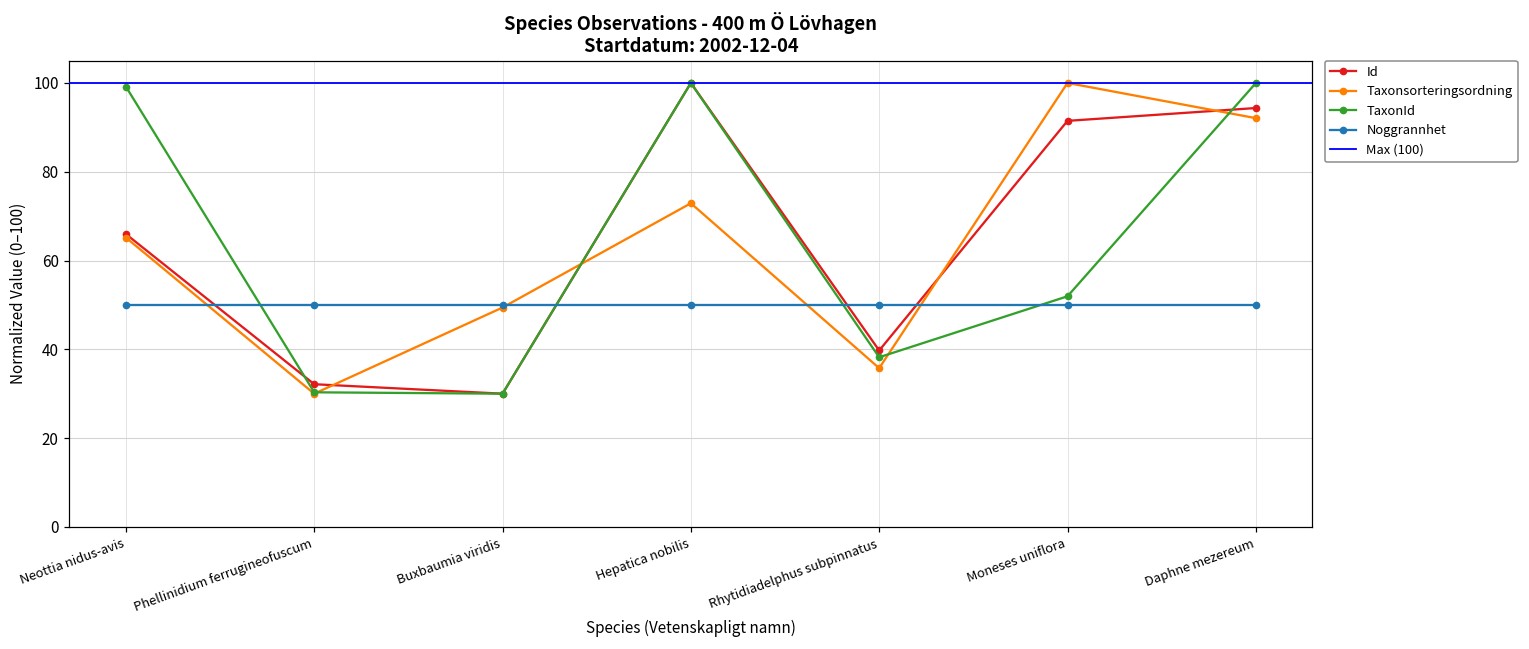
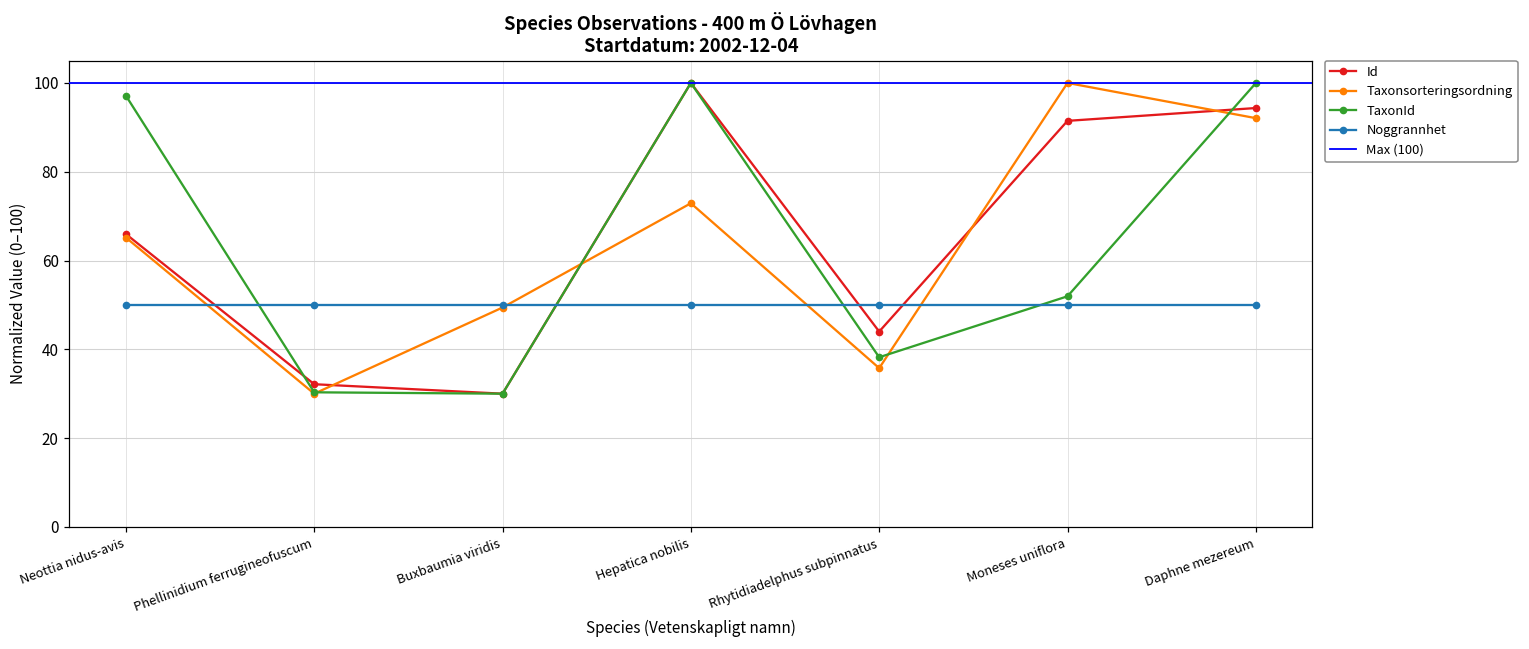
  {
    "Id": {
      "Neottia nidus-avis": 66,
      "Phellinidium ferrugineofuscum": 32,
-     "Rhytidiadelphus subpinnatus": 40,
+     "Rhytidiadelphus subpinnatus": 44,
      "Moneses uniflora": 91,
      "Daphne mezereum": 94
    },
    "Taxonsorteringsordning": {
      "Neottia nidus-avis": 65,
      "Hepatica nobilis": 73,
      "Rhytidiadelphus subpinnatus": 36,
      "Moneses uniflora": 100,
      "Daphne mezereum": 92
    },
    "TaxonId": {
-     "Neottia nidus-avis": 99,
+     "Neottia nidus-avis": 97,
      "Rhytidiadelphus subpinnatus": 38,
      "Moneses uniflora": 52,
      "Daphne mezereum": 100
    },
    "Noggrannhet": {
      "Neottia nidus-avis": 50,
      "Phellinidium ferrugineofuscum": 50,
      "Hepatica nobilis": 50,
      "Rhytidiadelphus subpinnatus": 50,
      "Moneses uniflora": 50,
      "Daphne mezereum": 50
    }
  }
